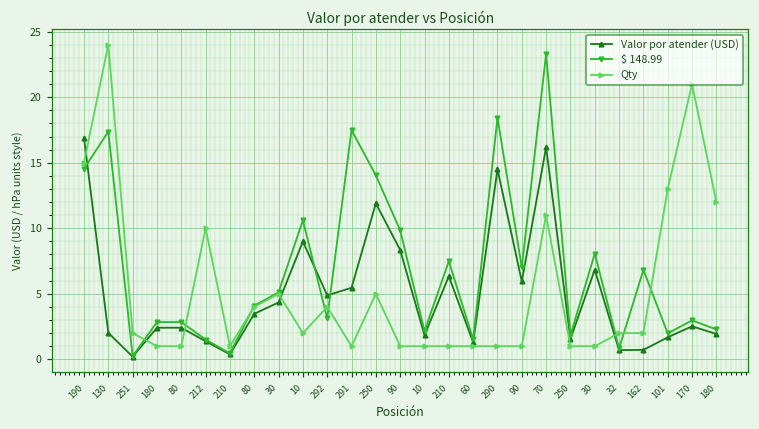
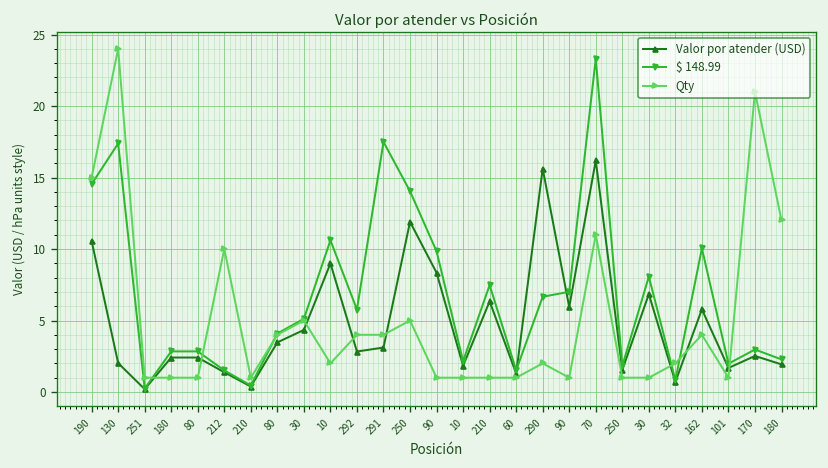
  {
    "Valor por atender (USD)": {
-     "190": 16.9,
+     "190": 10.6,
      "130": 2.0,
-     "292": 4.9,
-     "291": 5.5,
+     "292": 2.8,
+     "291": 3.1,
      "60": 1.3,
-     "290": 14.5,
+     "290": 15.6,
      "70": 16.2,
-     "162": 0.7,
+     "162": 5.8,
      "101": 1.7,
      "170": 2.5
    },
    "$ 148.99": {
      "190": 14.5,
      "130": 17.4,
-     "292": 3.1,
+     "292": 5.8,
      "291": 17.5,
      "60": 1.5,
-     "290": 18.4,
+     "290": 6.7,
      "70": 23.3,
-     "162": 6.8,
+     "162": 10.0,
      "101": 2.0,
      "170": 3.0
    },
    "Qty": {
      "190": 15,
      "130": 24,
-     "251": 2,
+     "251": 1,
      "212": 10,
      "292": 4,
-     "291": 1,
+     "291": 4,
      "60": 1,
-     "290": 1,
+     "290": 2,
      "70": 11,
      "32": 2,
-     "162": 2,
-     "101": 13
+     "162": 4,
+     "101": 1
    }
  }
